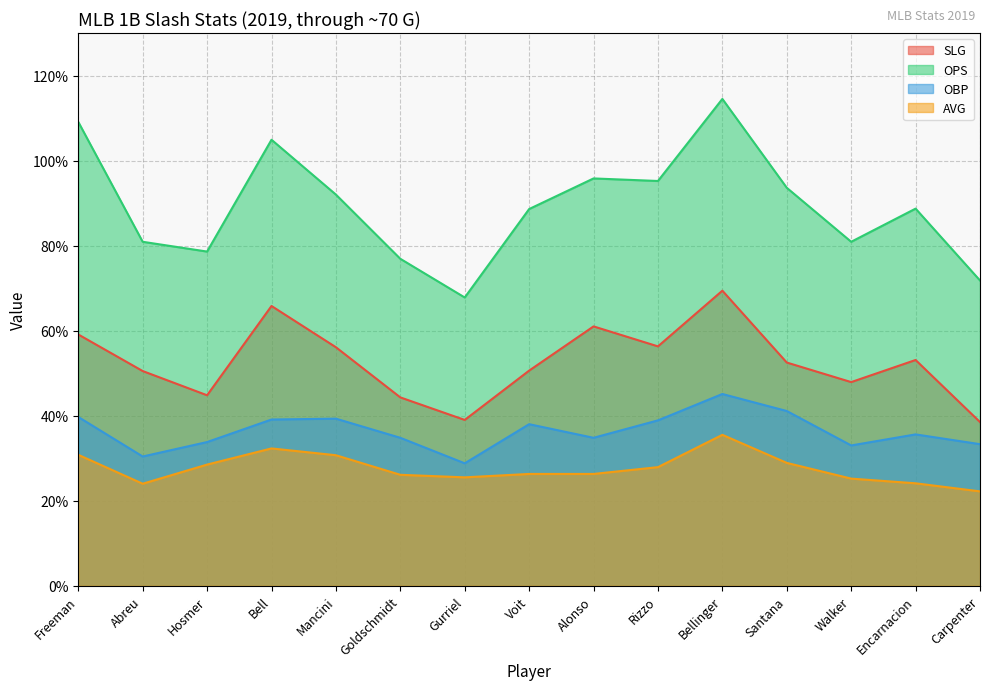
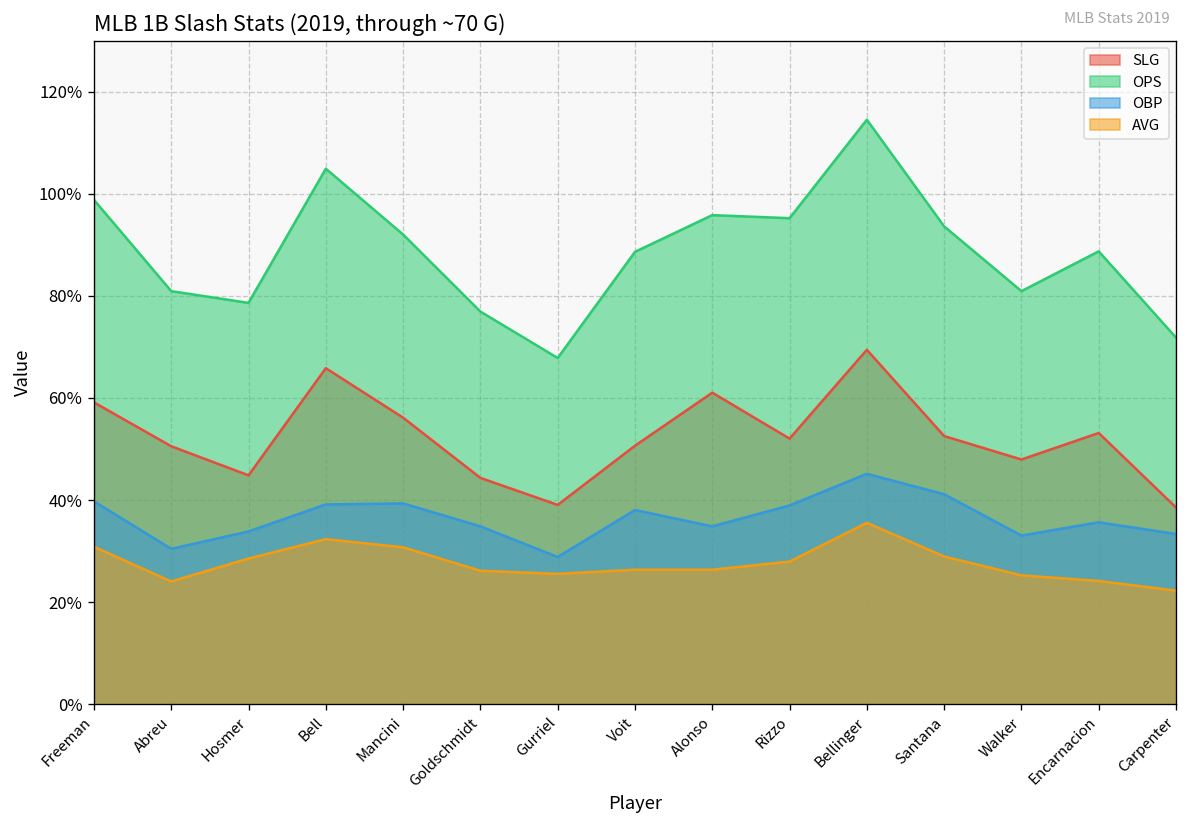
  {
    "SLG": {
      "Freeman": "59%",
      "Abreu": "51%",
      "Hosmer": "45%",
      "Bell": "66%",
      "Mancini": "56%",
      "Goldschmidt": "44%",
      "Gurriel": "39%",
      "Voit": "51%",
      "Alonso": "61%",
-     "Rizzo": "56%",
+     "Rizzo": "52%",
      "Bellinger": "69%",
      "Santana": "53%",
      "Walker": "48%",
      "Encarnacion": "53%",
      "Carpenter": "39%"
    },
    "OPS": {
-     "Freeman": "109%",
+     "Freeman": "99%",
      "Abreu": "81%",
      "Hosmer": "79%",
      "Bell": "105%",
      "Mancini": "92%",
      "Goldschmidt": "77%",
      "Gurriel": "68%",
      "Voit": "89%",
      "Alonso": "96%",
      "Rizzo": "95%",
      "Bellinger": "115%",
      "Santana": "94%",
      "Walker": "81%",
      "Encarnacion": "89%",
      "Carpenter": "72%"
    },
    "OBP": {
      "Freeman": "40%",
      "Abreu": "30%",
      "Hosmer": "34%",
      "Bell": "39%",
      "Mancini": "39%",
      "Goldschmidt": "35%",
      "Gurriel": "29%",
      "Voit": "38%",
      "Alonso": "35%",
      "Rizzo": "39%",
      "Bellinger": "45%",
      "Santana": "41%",
      "Walker": "33%",
      "Encarnacion": "36%",
      "Carpenter": "33%"
    },
    "AVG": {
      "Freeman": "31%",
      "Abreu": "24%",
      "Hosmer": "28%",
      "Bell": "32%",
      "Mancini": "31%",
      "Goldschmidt": "26%",
      "Gurriel": "26%",
      "Voit": "26%",
      "Alonso": "26%",
      "Rizzo": "28%",
      "Bellinger": "36%",
      "Santana": "29%",
      "Walker": "25%",
      "Encarnacion": "24%",
      "Carpenter": "22%"
    }
  }
